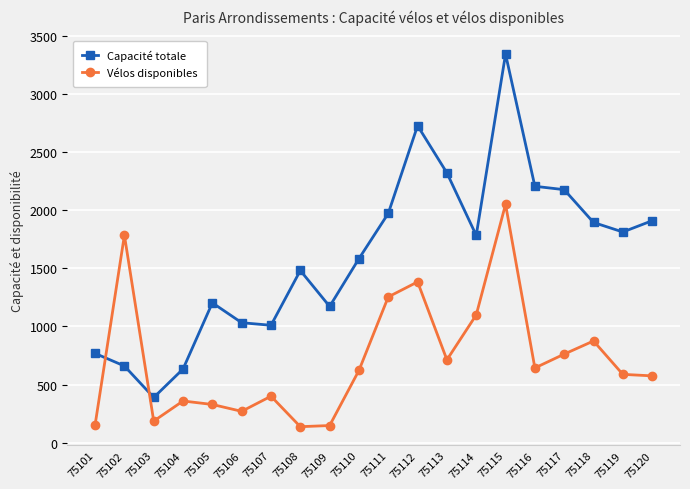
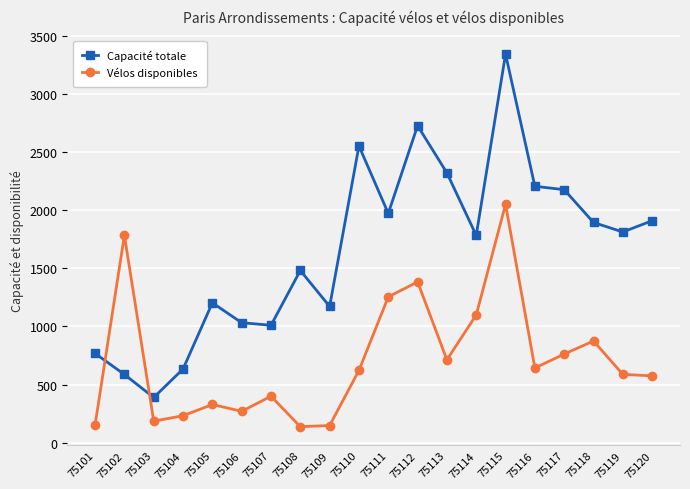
  {
    "Capacité totale": {
      "75101": 770,
-     "75102": 660,
+     "75102": 590,
      "75103": 390,
      "75104": 630,
      "75105": 1200,
      "75106": 1030,
      "75107": 1010,
      "75108": 1480,
      "75109": 1170,
-     "75110": 1580,
+     "75110": 2550,
      "75111": 1970,
      "75112": 2730,
      "75113": 2320,
      "75114": 1780,
      "75115": 3340,
      "75116": 2210,
      "75117": 2180,
      "75118": 1890,
      "75119": 1810,
      "75120": 1910
    },
    "Vélos disponibles": {
      "75101": 150,
      "75102": 1780,
      "75103": 190,
-     "75104": 360,
+     "75104": 230,
      "75105": 330,
      "75106": 270,
      "75107": 400,
      "75108": 140,
      "75109": 150,
      "75110": 620,
      "75111": 1250,
      "75112": 1380,
      "75113": 710,
      "75114": 1100,
      "75115": 2050,
      "75116": 640,
      "75117": 760,
      "75118": 880,
      "75119": 590,
      "75120": 580
    }
  }
